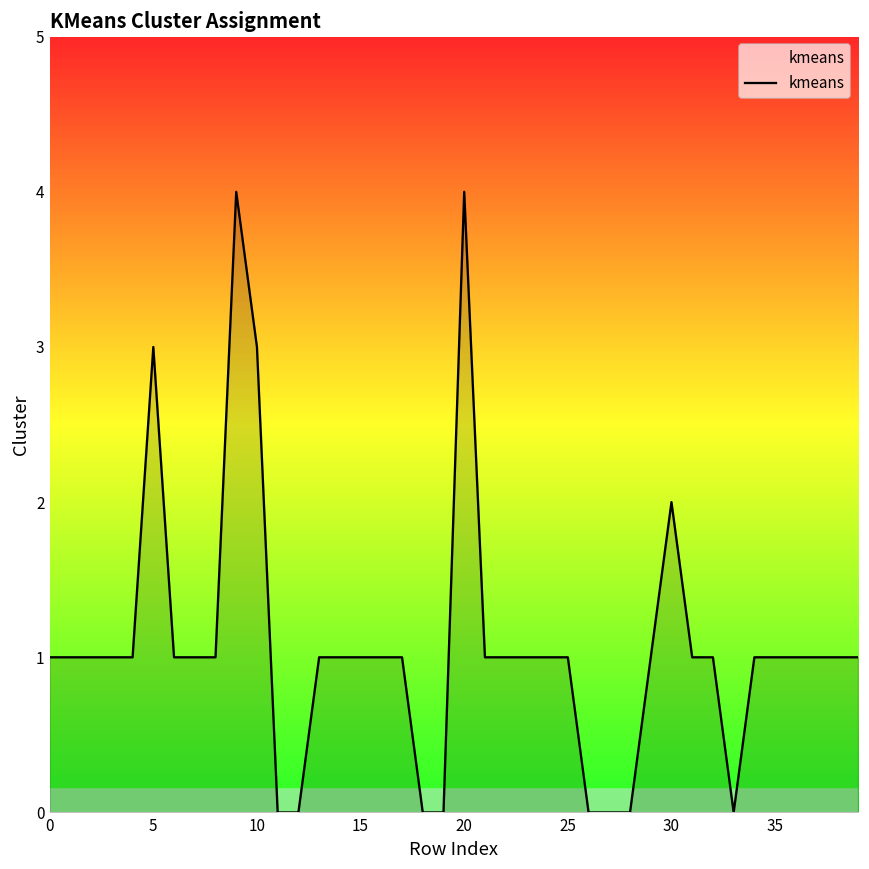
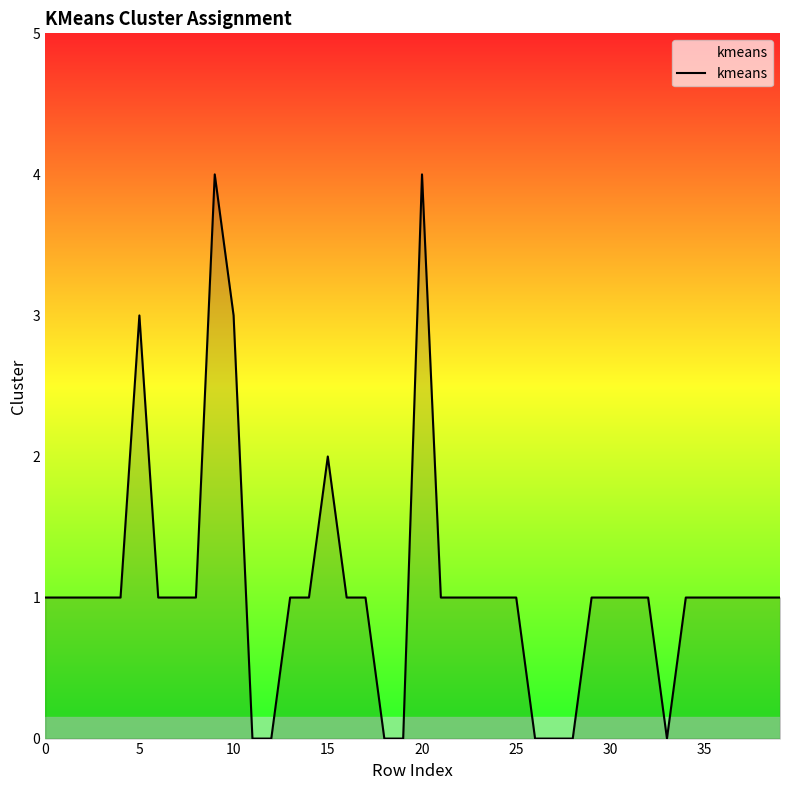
  {
    "0": 1,
    "5": 3,
    "10": 3,
-   "15": 1,
+   "15": 2,
    "20": 4,
    "25": 1,
-   "30": 2,
+   "30": 1,
    "35": 1
  }
